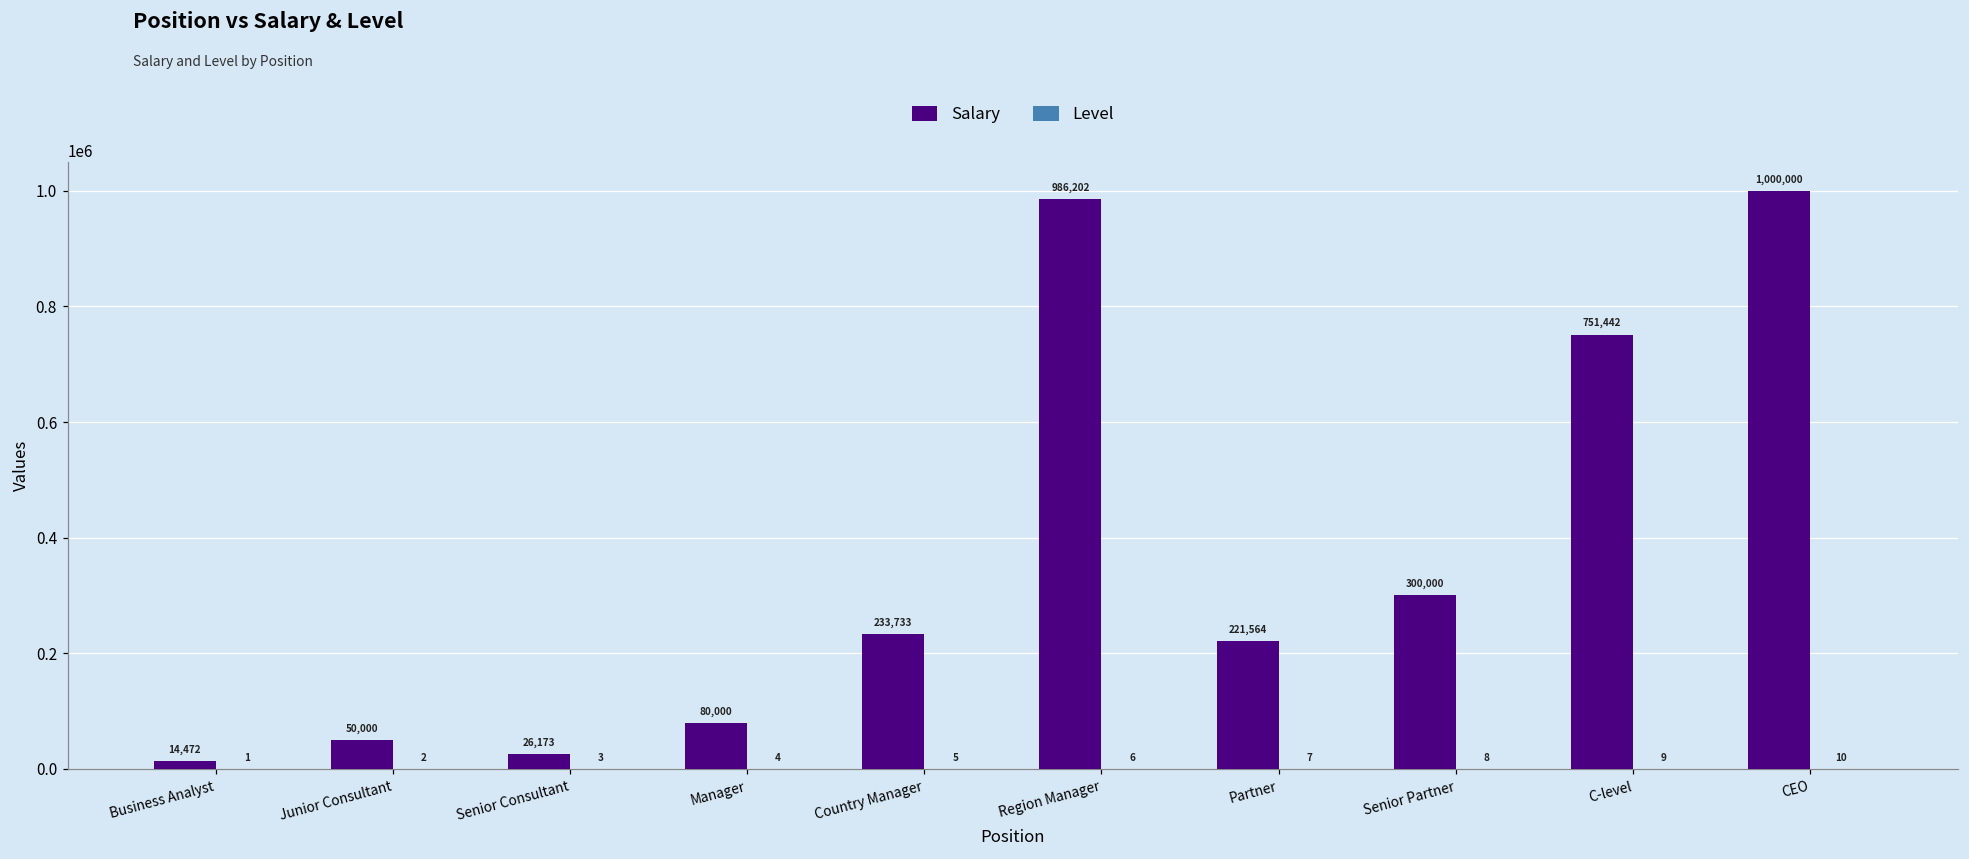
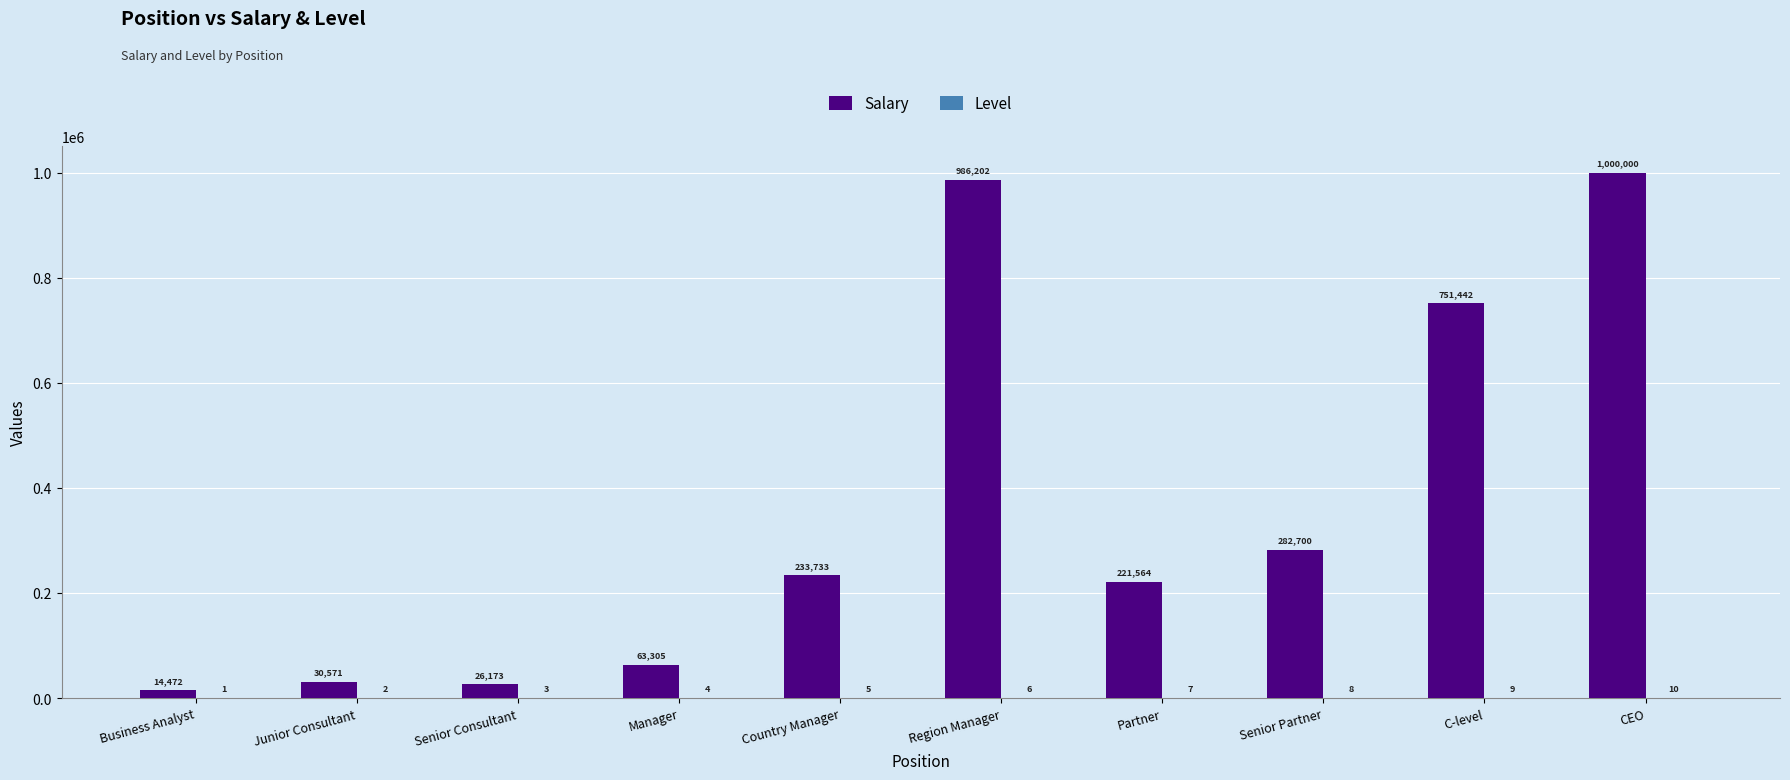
  {
    "Salary": {
      "Business Analyst": "14,472",
-     "Junior Consultant": "50,000",
+     "Junior Consultant": "30,571",
      "Senior Consultant": "26,173",
-     "Manager": "80,000",
+     "Manager": "63,305",
      "Country Manager": "233,733",
      "Region Manager": "986,202",
      "Partner": "221,564",
-     "Senior Partner": "300,000",
+     "Senior Partner": "282,700",
      "C-level": "751,442",
      "CEO": "1,000,000"
    },
    "Level": {
      "Business Analyst": "1",
      "Junior Consultant": "2",
      "Senior Consultant": "3",
      "Manager": "4",
      "Country Manager": "5",
      "Region Manager": "6",
      "Partner": "7",
      "Senior Partner": "8",
      "C-level": "9",
      "CEO": "10"
    }
  }
